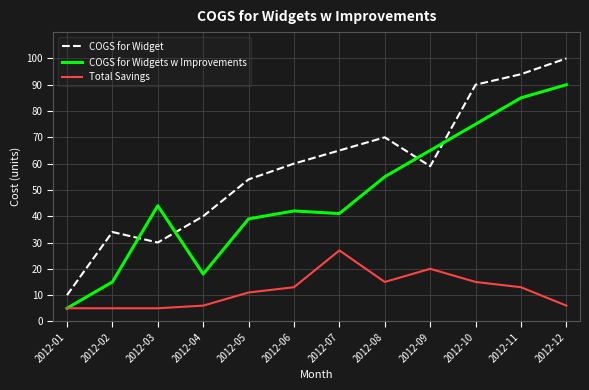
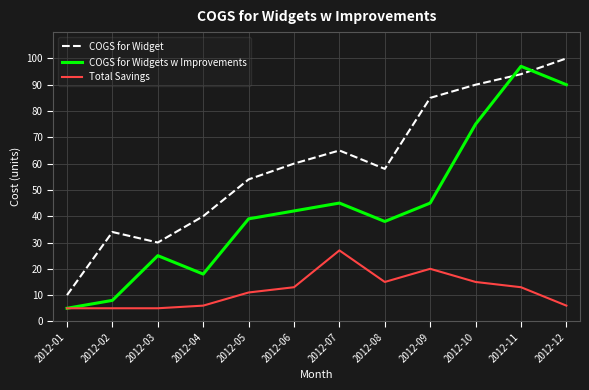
  {
    "COGS for Widget": {
      "2012-01": 10,
      "2012-02": 34,
      "2012-03": 30,
      "2012-04": 40,
      "2012-05": 54,
      "2012-06": 60,
      "2012-07": 65,
-     "2012-08": 70,
-     "2012-09": 59,
+     "2012-08": 58,
+     "2012-09": 85,
      "2012-10": 90,
      "2012-11": 94,
      "2012-12": 100
    },
    "COGS for Widgets w Improvements": {
-     "2012-02": 15,
-     "2012-03": 44,
+     "2012-02": 8,
+     "2012-03": 25,
      "2012-04": 18,
      "2012-05": 39,
      "2012-06": 42,
-     "2012-07": 41,
-     "2012-08": 55,
-     "2012-09": 65,
+     "2012-07": 45,
+     "2012-08": 38,
+     "2012-09": 45,
      "2012-10": 75,
-     "2012-11": 85,
+     "2012-11": 97,
      "2012-12": 90
    },
    "Total Savings": {
      "2012-02": 5,
      "2012-03": 5,
      "2012-04": 6,
      "2012-05": 11,
      "2012-06": 13,
      "2012-07": 27,
      "2012-08": 15,
      "2012-09": 20,
      "2012-10": 15,
      "2012-11": 13,
      "2012-12": 6
    }
  }
